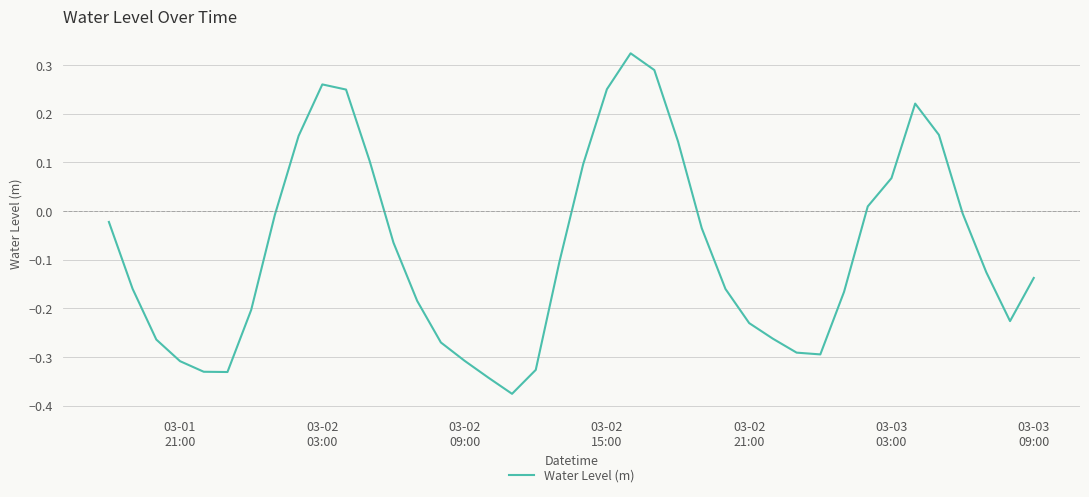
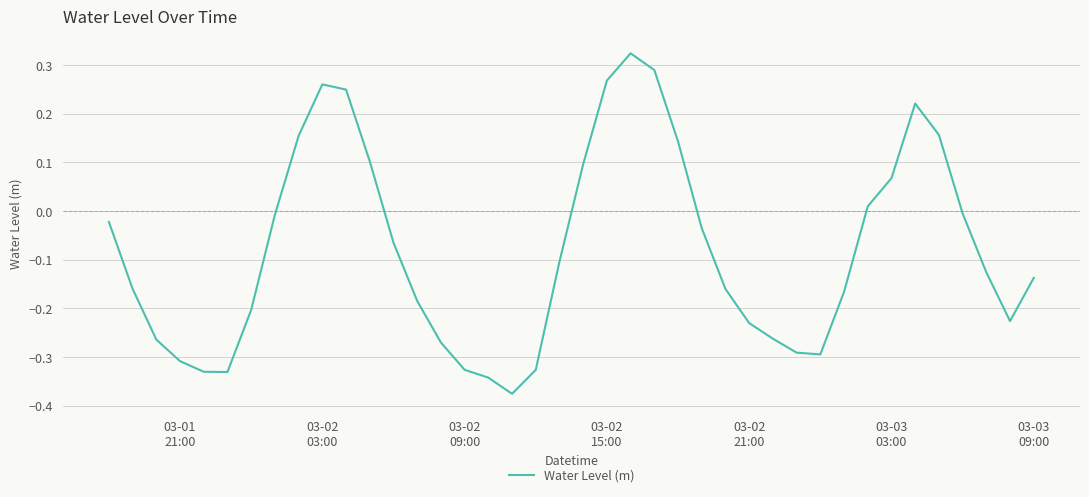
  {
    "03-01 21:00": -0.31,
    "03-02 03:00": 0.26,
-   "03-02 09:00": -0.31,
-   "03-02 15:00": 0.25,
+   "03-02 09:00": -0.33,
+   "03-02 15:00": 0.27,
    "03-02 21:00": -0.23,
    "03-03 03:00": 0.07,
    "03-03 09:00": -0.14
  }
